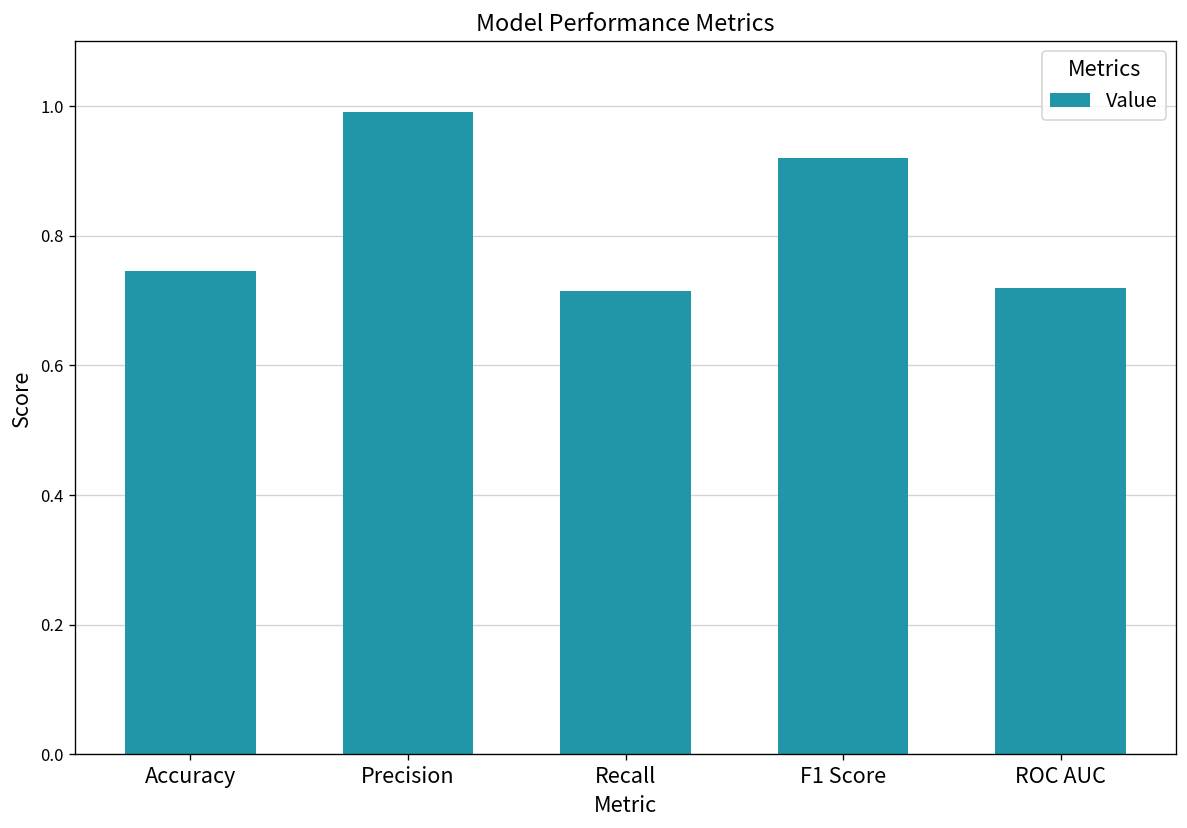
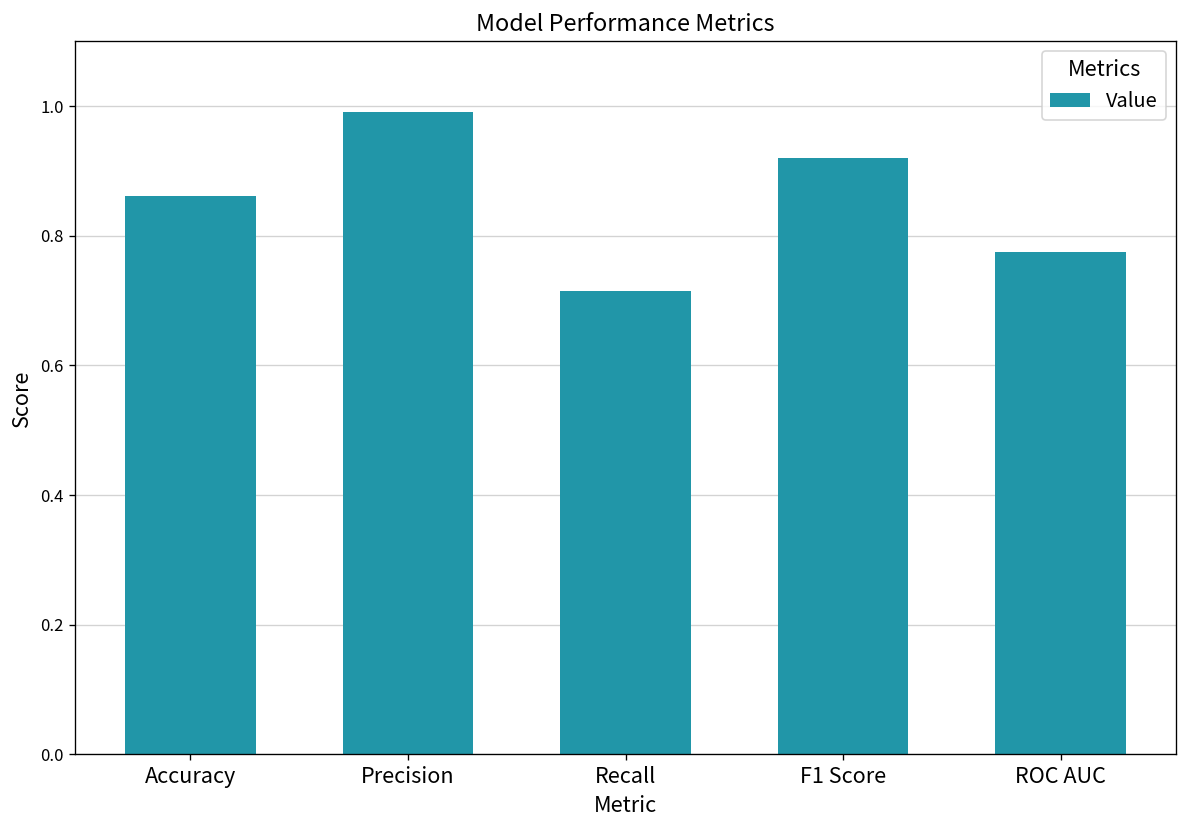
  {
-   "Accuracy": 0.75,
+   "Accuracy": 0.86,
    "Precision": 0.99,
    "Recall": 0.71,
    "F1 Score": 0.92,
-   "ROC AUC": 0.72
+   "ROC AUC": 0.77
  }
